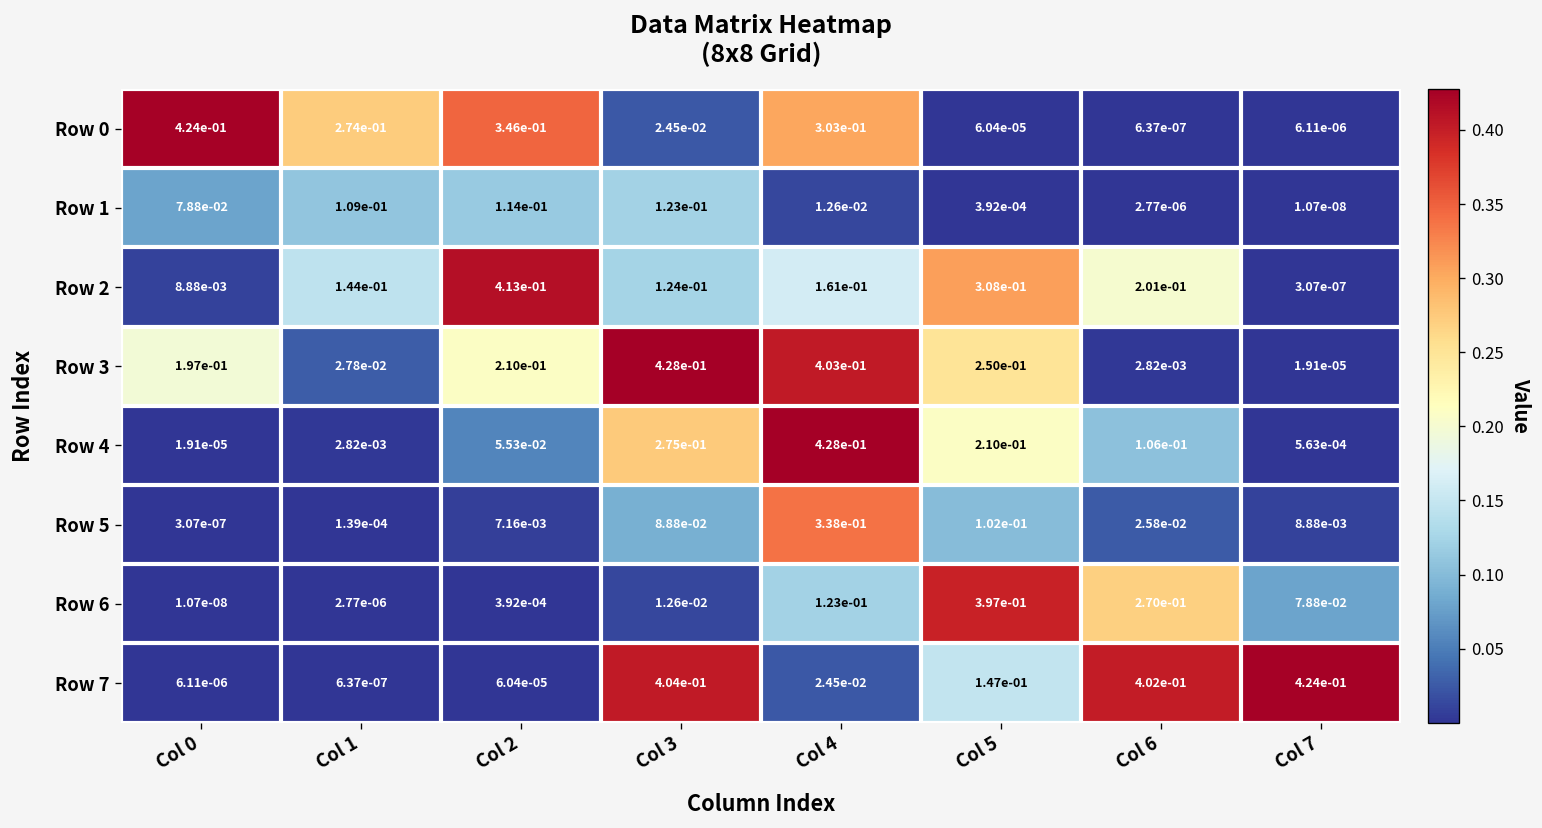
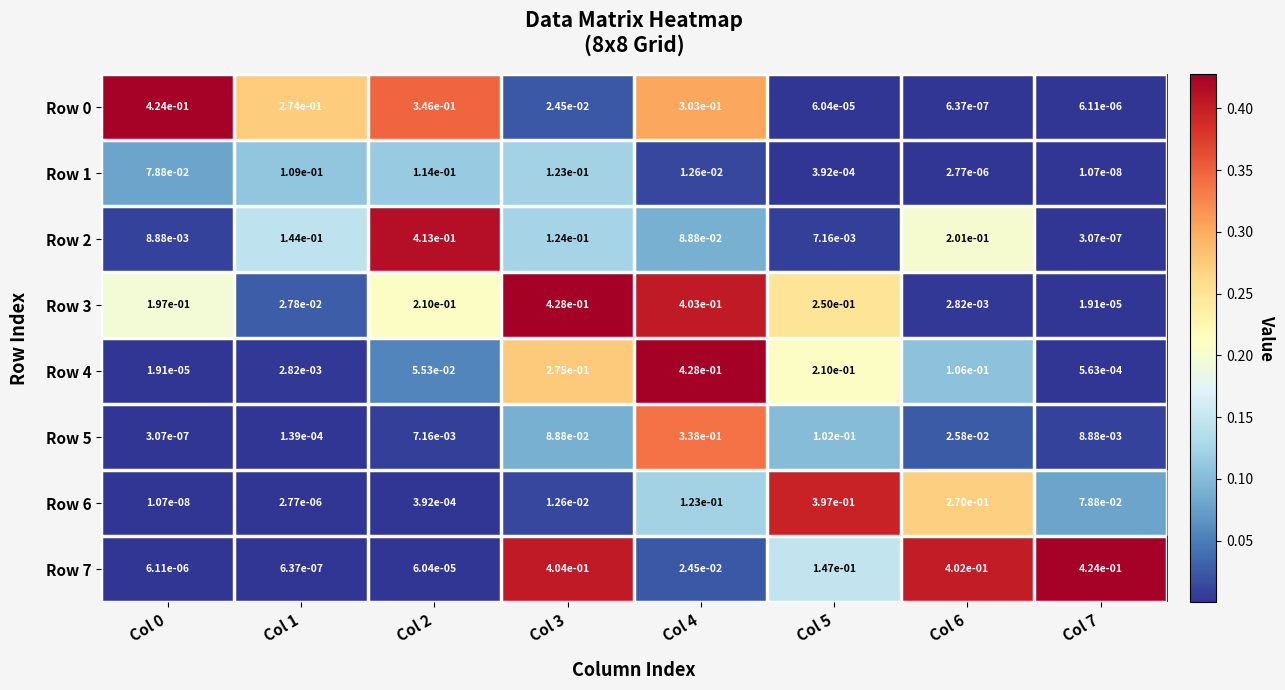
  {
    "Row 0": {
      "Col 0": "4.24e-01",
      "Col 1": "2.74e-01",
      "Col 2": "3.46e-01",
      "Col 3": "2.45e-02",
      "Col 4": "3.03e-01",
      "Col 5": "6.04e-05",
      "Col 6": "6.37e-07",
      "Col 7": "6.11e-06"
    },
    "Row 1": {
      "Col 0": "7.88e-02",
      "Col 1": "1.09e-01",
      "Col 2": "1.14e-01",
      "Col 3": "1.23e-01",
      "Col 4": "1.26e-02",
      "Col 5": "3.92e-04",
      "Col 6": "2.77e-06",
      "Col 7": "1.07e-08"
    },
    "Row 2": {
      "Col 0": "8.88e-03",
      "Col 1": "1.44e-01",
      "Col 2": "4.13e-01",
      "Col 3": "1.24e-01",
-     "Col 4": "1.61e-01",
-     "Col 5": "3.08e-01",
+     "Col 4": "8.88e-02",
+     "Col 5": "7.16e-03",
      "Col 6": "2.01e-01",
      "Col 7": "3.07e-07"
    },
    "Row 3": {
      "Col 0": "1.97e-01",
      "Col 1": "2.78e-02",
      "Col 2": "2.10e-01",
      "Col 3": "4.28e-01",
      "Col 4": "4.03e-01",
      "Col 5": "2.50e-01",
      "Col 6": "2.82e-03",
      "Col 7": "1.91e-05"
    },
    "Row 4": {
      "Col 0": "1.91e-05",
      "Col 1": "2.82e-03",
      "Col 2": "5.53e-02",
      "Col 3": "2.75e-01",
      "Col 4": "4.28e-01",
      "Col 5": "2.10e-01",
      "Col 6": "1.06e-01",
      "Col 7": "5.63e-04"
    },
    "Row 5": {
      "Col 0": "3.07e-07",
      "Col 1": "1.39e-04",
      "Col 2": "7.16e-03",
      "Col 3": "8.88e-02",
      "Col 4": "3.38e-01",
      "Col 5": "1.02e-01",
      "Col 6": "2.58e-02",
      "Col 7": "8.88e-03"
    },
    "Row 6": {
      "Col 0": "1.07e-08",
      "Col 1": "2.77e-06",
      "Col 2": "3.92e-04",
      "Col 3": "1.26e-02",
      "Col 4": "1.23e-01",
      "Col 5": "3.97e-01",
      "Col 6": "2.70e-01",
      "Col 7": "7.88e-02"
    },
    "Row 7": {
      "Col 0": "6.11e-06",
      "Col 1": "6.37e-07",
      "Col 2": "6.04e-05",
      "Col 3": "4.04e-01",
      "Col 4": "2.45e-02",
      "Col 5": "1.47e-01",
      "Col 6": "4.02e-01",
      "Col 7": "4.24e-01"
    }
  }
